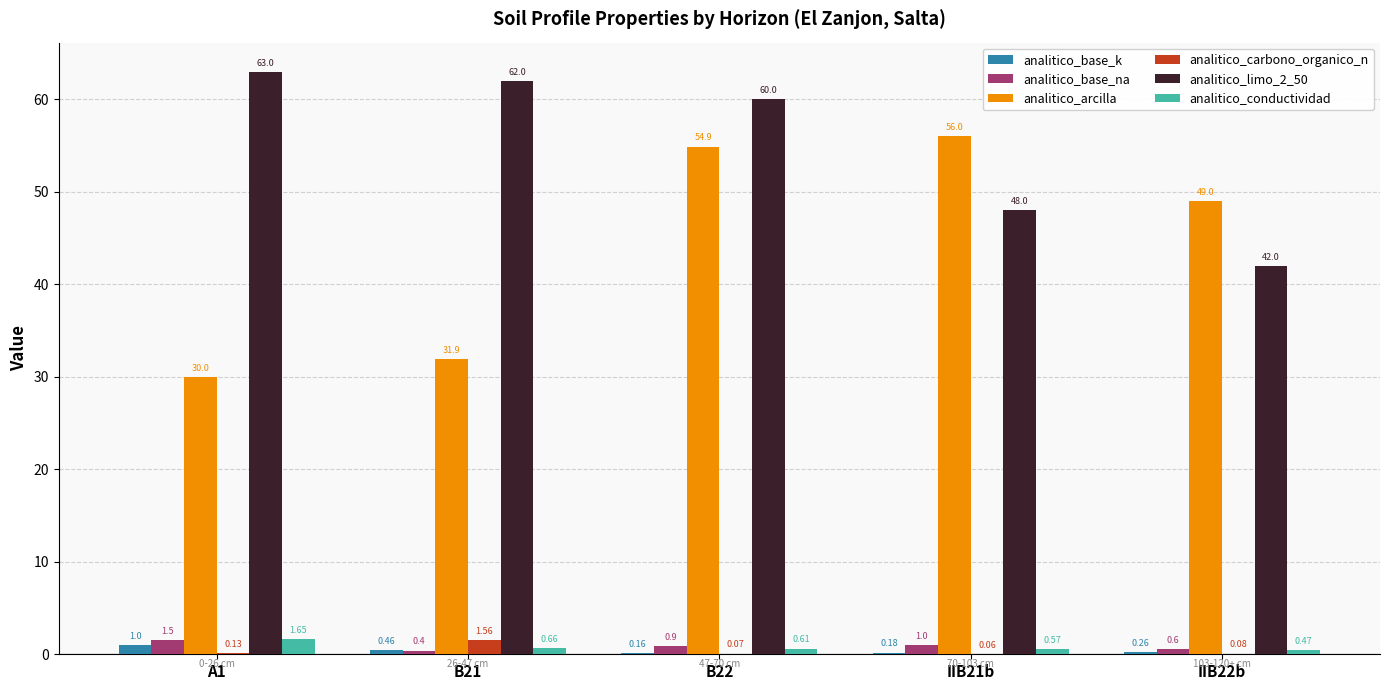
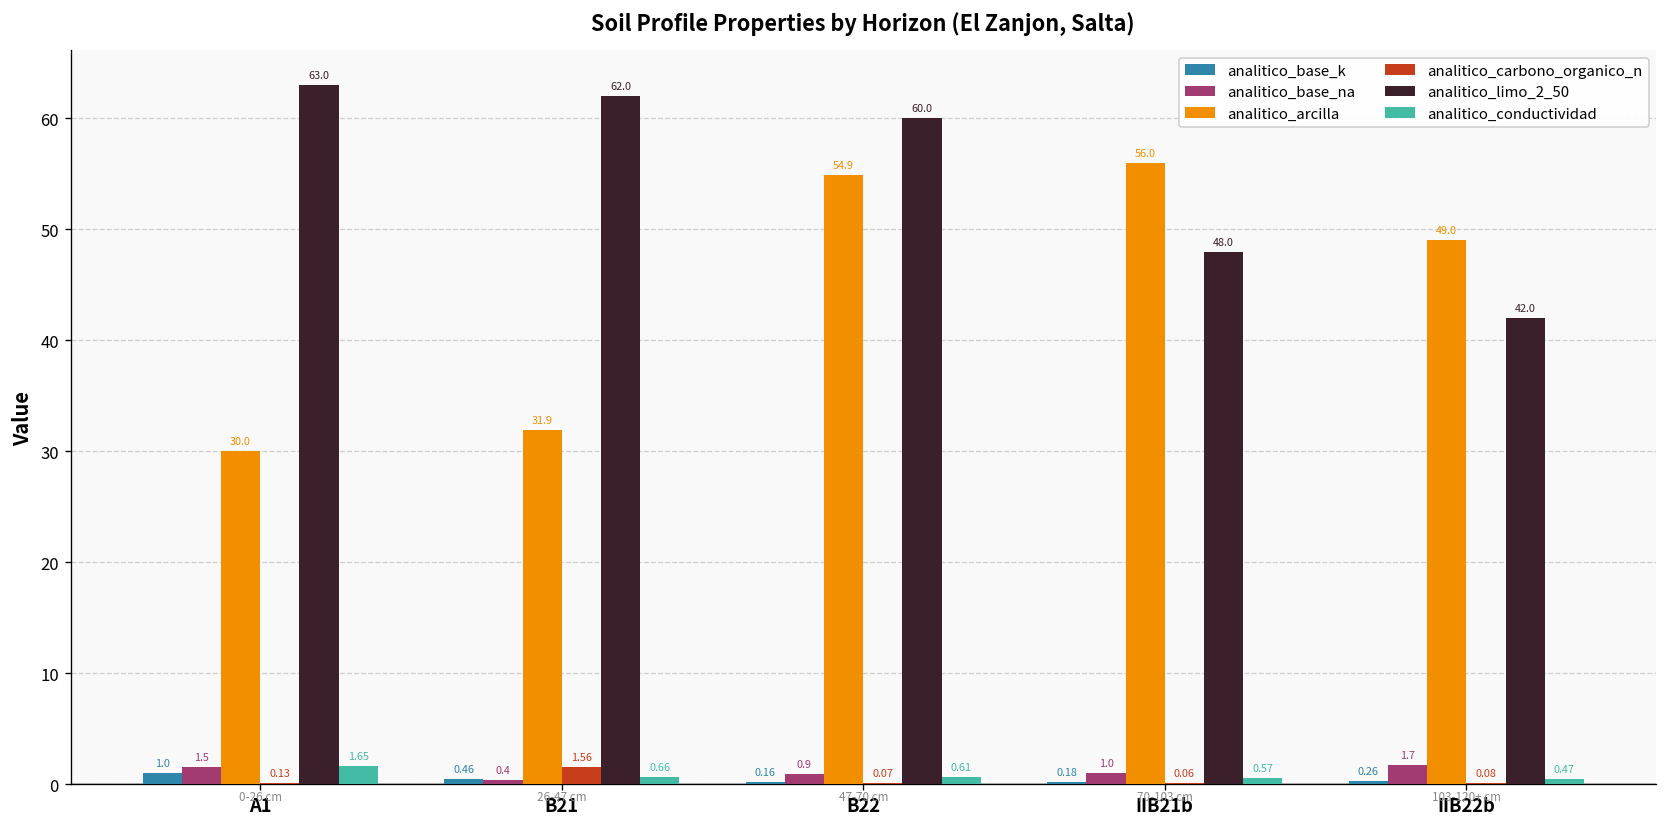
  {
    "analitico_base_na": {
      "A1": 1.5,
      "B21": 0.4,
      "B22": 0.9,
      "IIB21b": 1.0,
-     "IIB22b": 0.6
+     "IIB22b": 1.7
    },
    "analitico_arcilla": {
      "A1": 30.0,
      "B21": 31.9,
      "B22": 54.9,
      "IIB21b": 56.0,
      "IIB22b": 49.0
    },
    "analitico_carbono_organico_n": {
      "A1": 0.13,
      "B21": 1.56,
      "B22": 0.07,
      "IIB21b": 0.06,
      "IIB22b": 0.08
    },
    "analitico_limo_2_50": {
      "A1": 63.0,
      "B21": 62.0,
      "B22": 60.0,
      "IIB21b": 48.0,
      "IIB22b": 42.0
    }
  }
